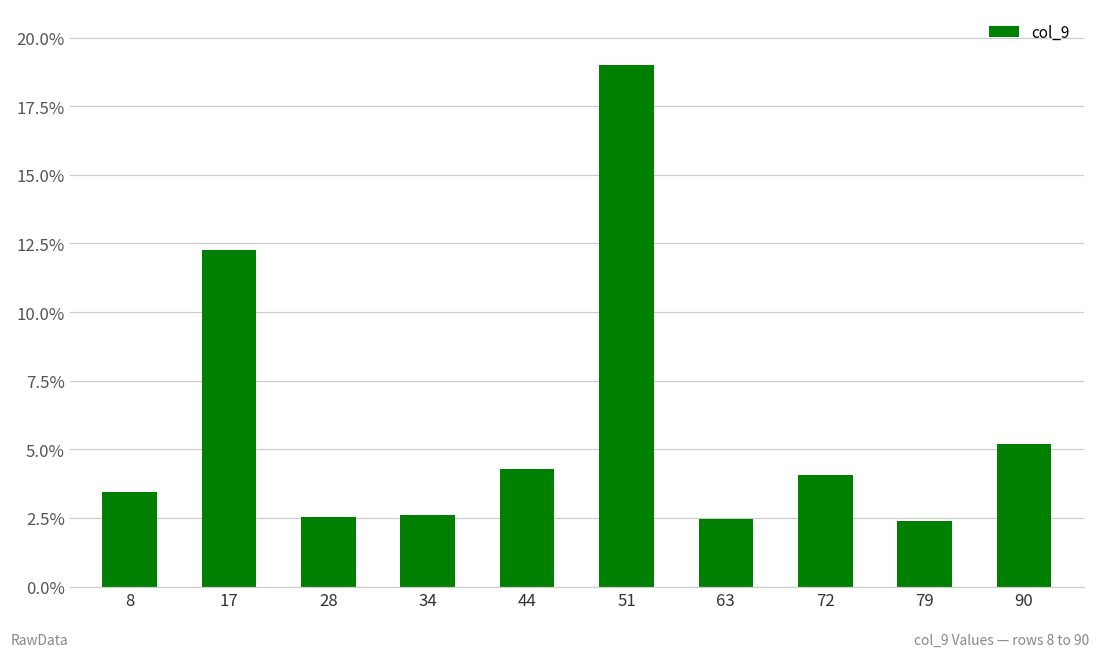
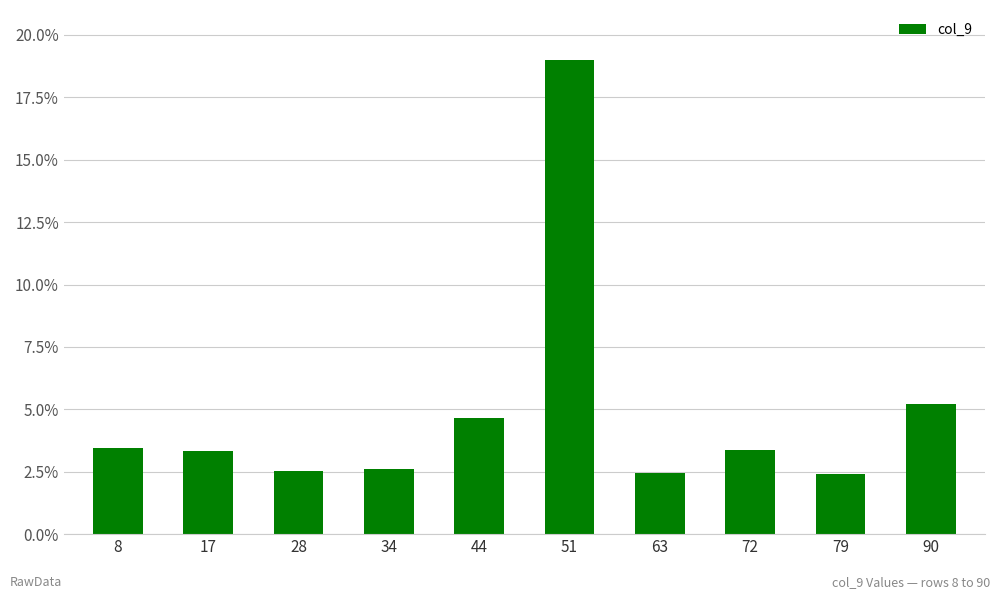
  {
    "8": "3.5%",
-   "17": "12.3%",
+   "17": "3.3%",
    "28": "2.5%",
    "34": "2.6%",
-   "44": "4.3%",
+   "44": "4.6%",
    "51": "19.0%",
    "63": "2.4%",
-   "72": "4.1%",
+   "72": "3.4%",
    "79": "2.4%",
    "90": "5.2%"
  }
